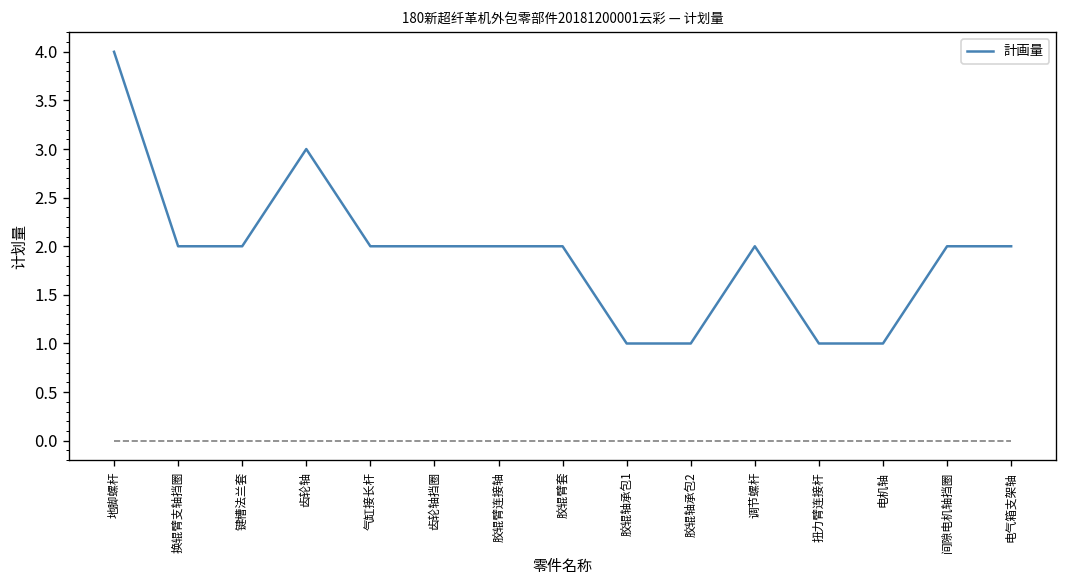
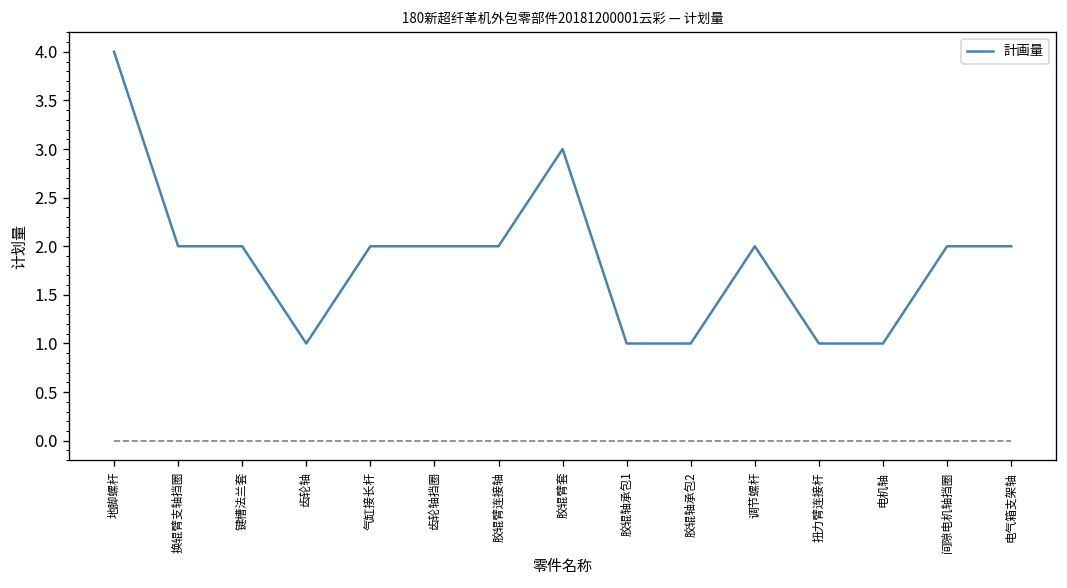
  {
    "計画量": {
      "地脚螺杆": 4,
      "换辊臂支轴挡圈": 2,
      "键槽法兰套": 2,
-     "齿轮轴": 3,
+     "齿轮轴": 1,
      "气缸接长杆": 2,
      "齿轮轴挡圈": 2,
      "胶辊臂连接轴": 2,
-     "胶辊臂套": 2,
+     "胶辊臂套": 3,
      "胶辊轴承包1": 1,
      "胶辊轴承包2": 1,
      "调节螺杆": 2,
      "扭力臂连接杆": 1,
      "电机轴": 1,
      "间隙电机轴挡圈": 2,
      "电气箱支架轴": 2
    }
  }
